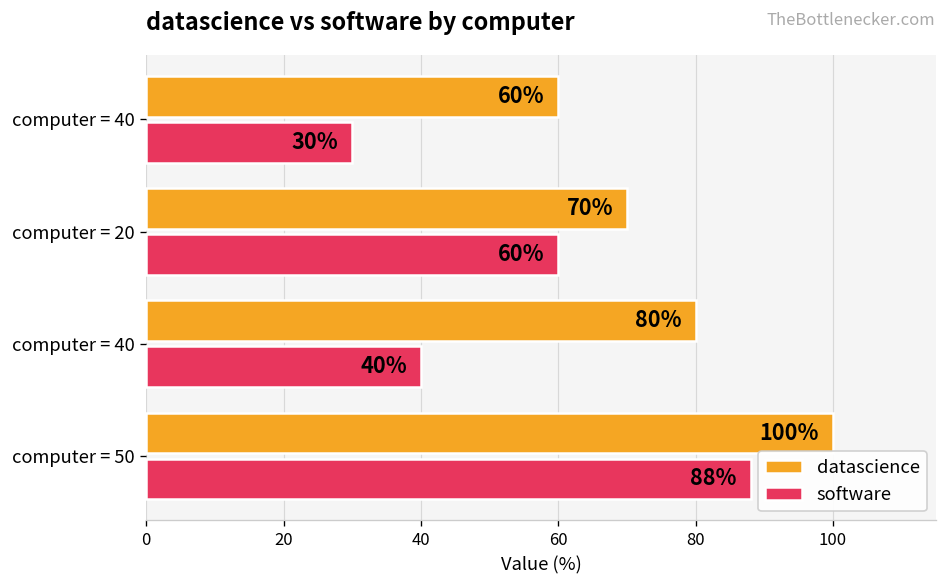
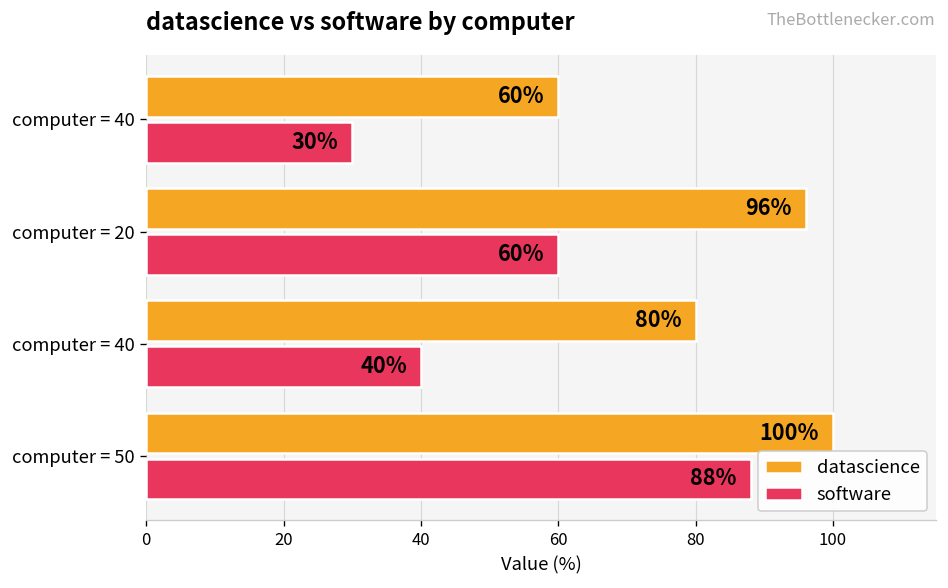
  {
    "datascience": {
-     "computer = 20": "70%",
+     "computer = 20": "96%",
      "computer = 50": "100%"
    },
    "software": {
      "computer = 20": "60%",
      "computer = 50": "88%"
    }
  }
